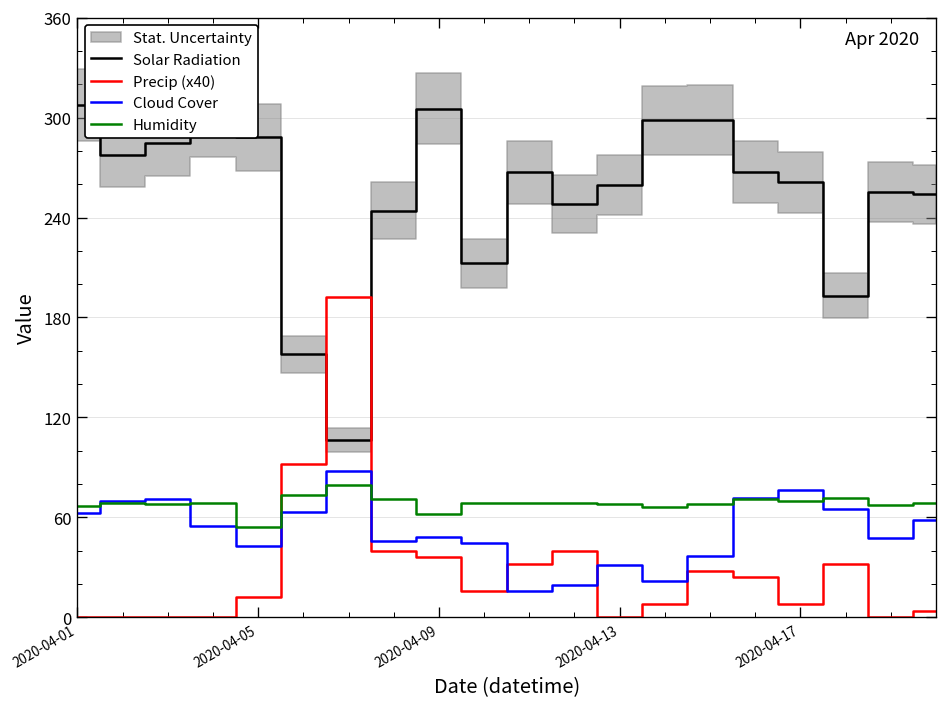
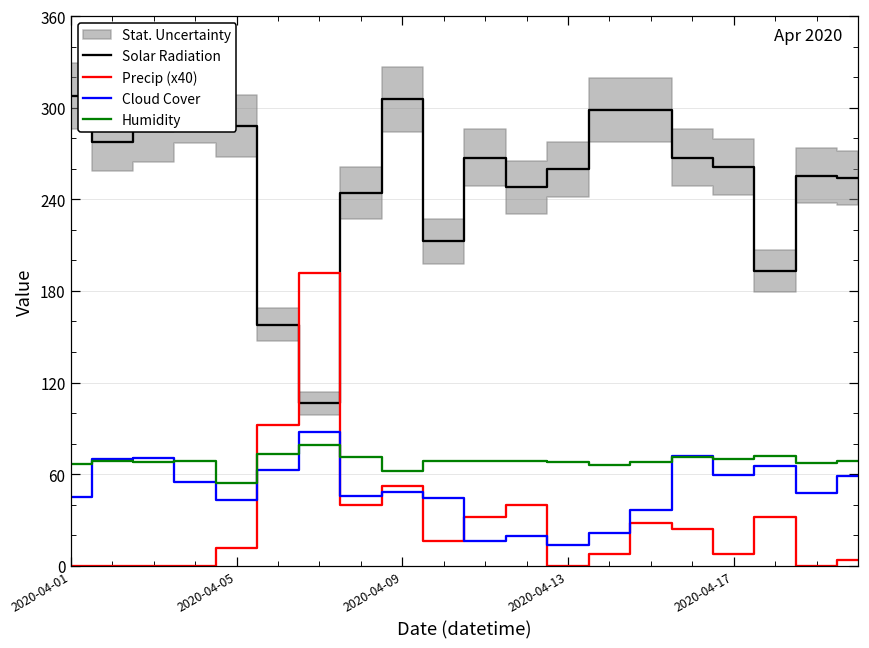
  {
    "Solar Radiation": {
      "2020-04-01": 308,
      "2020-04-05": 288,
      "2020-04-09": 305,
      "2020-04-13": 260,
      "2020-04-17": 261
    },
    "Precip (x40)": {
      "2020-04-01": 0,
      "2020-04-05": 12,
-     "2020-04-09": 36,
+     "2020-04-09": 52,
      "2020-04-13": 0,
      "2020-04-17": 8
    },
    "Cloud Cover": {
-     "2020-04-01": 63,
+     "2020-04-01": 45,
      "2020-04-05": 43,
      "2020-04-09": 48,
-     "2020-04-13": 31,
-     "2020-04-17": 76
+     "2020-04-13": 14,
+     "2020-04-17": 59
    },
    "Humidity": {
      "2020-04-01": 67,
      "2020-04-05": 54,
      "2020-04-09": 62,
      "2020-04-13": 68,
      "2020-04-17": 70
    }
  }
